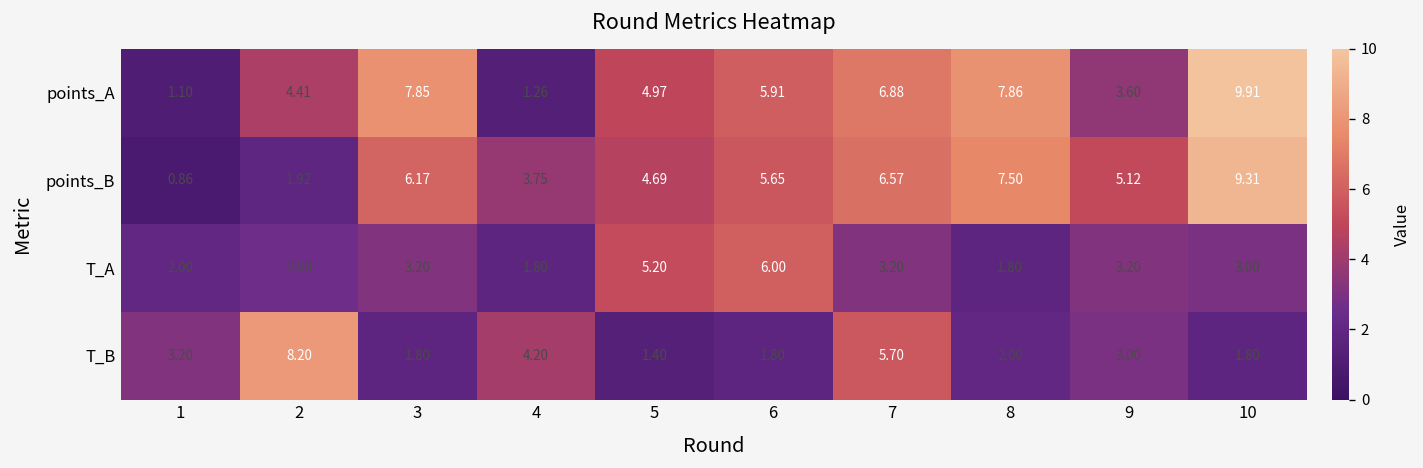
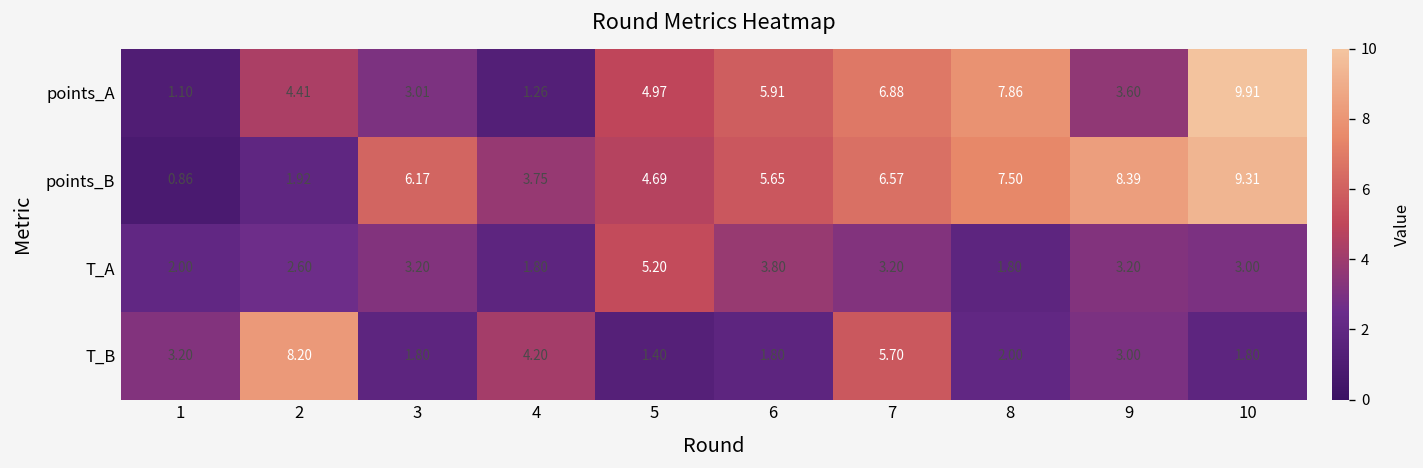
  {
    "points_A": {
      "2": 4.41,
-     "3": 7.85,
+     "3": 3.01,
      "5": 4.97,
      "6": 5.91,
      "7": 6.88,
      "8": 7.86,
      "9": 3.60,
      "10": 9.91
    },
    "points_B": {
      "1": 0.86,
      "2": 1.92,
      "3": 6.17,
      "4": 3.75,
      "5": 4.69,
      "6": 5.65,
      "7": 6.57,
      "8": 7.50,
-     "9": 5.12,
+     "9": 8.39,
      "10": 9.31
    },
    "T_A": {
      "1": 2.00,
      "2": 2.60,
      "3": 3.20,
      "4": 1.80,
      "5": 5.20,
-     "6": 6.00,
+     "6": 3.80,
      "7": 3.20,
      "8": 1.80,
      "9": 3.20,
      "10": 3.00
    },
    "T_B": {
      "1": 3.20,
      "2": 8.20,
      "3": 1.80,
      "4": 4.20,
      "6": 1.80,
      "7": 5.70,
      "8": 2.00,
      "9": 3.00,
      "10": 1.80
    }
  }
